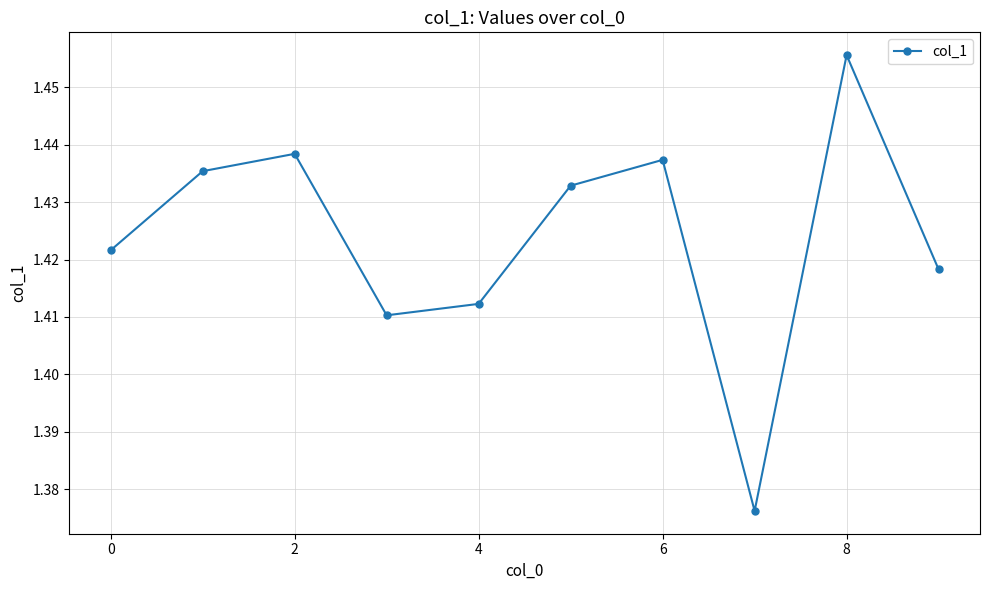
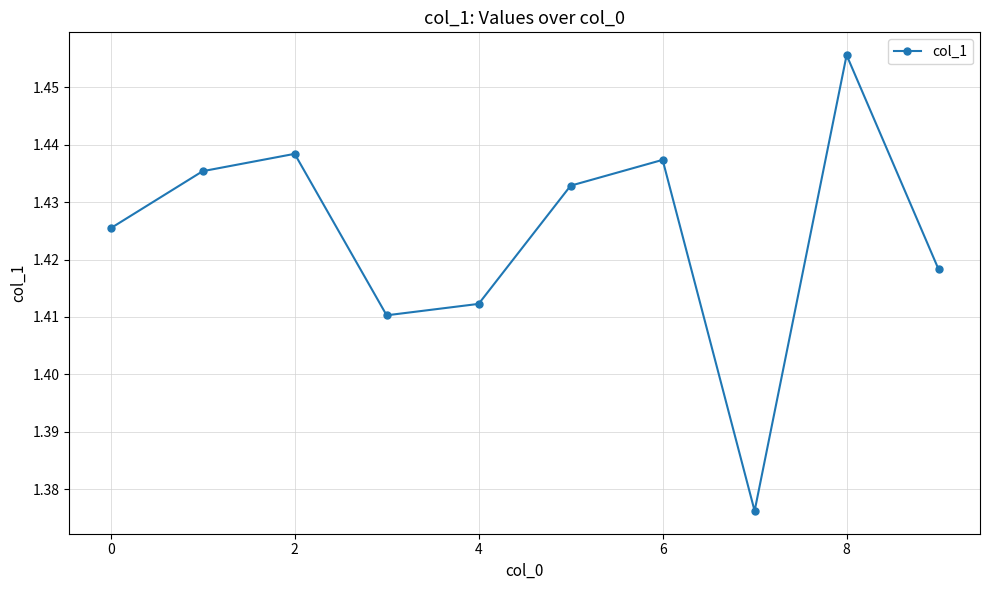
  {
-   "0": 1.422,
+   "0": 1.425,
    "2": 1.438,
    "4": 1.412,
    "6": 1.437,
    "8": 1.456
  }
